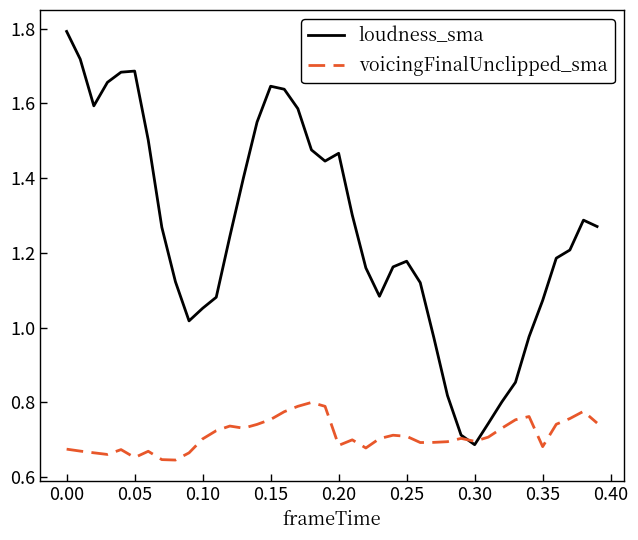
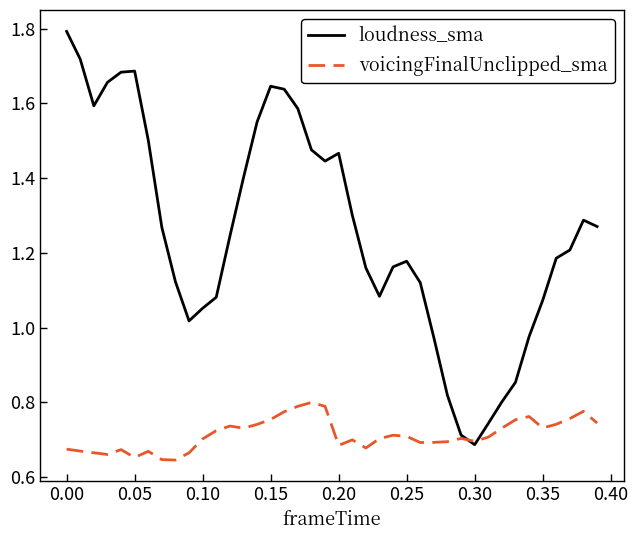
  {
    "loudness_sma": {
      "0.00": 1.79,
      "0.05": 1.69,
      "0.10": 1.05,
      "0.15": 1.65,
      "0.20": 1.47,
      "0.25": 1.18,
      "0.30": 0.69,
      "0.35": 1.07
    },
    "voicingFinalUnclipped_sma": {
      "0.00": 0.67,
      "0.05": 0.65,
      "0.10": 0.70,
      "0.15": 0.75,
      "0.20": 0.68,
      "0.25": 0.71,
      "0.30": 0.70,
-     "0.35": 0.68
+     "0.35": 0.73
    }
  }
